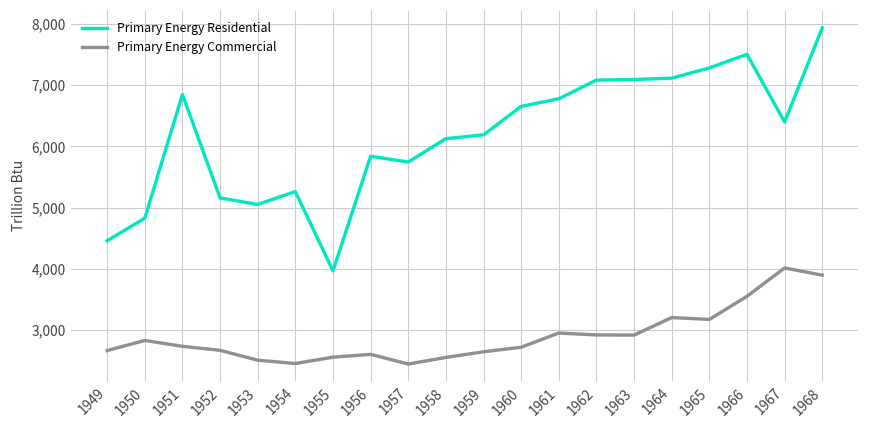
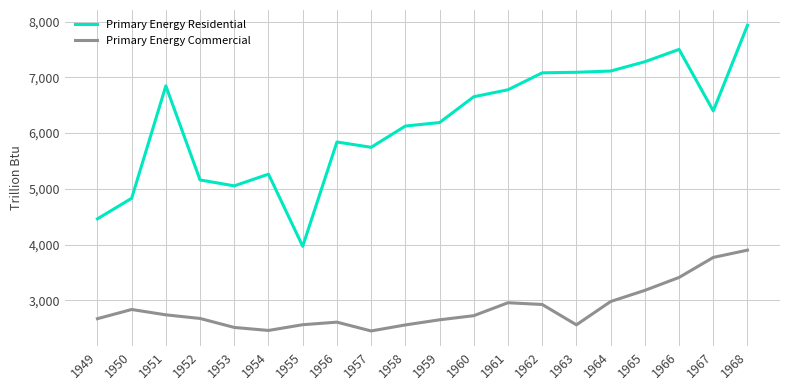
  {
    "Primary Energy Residential": {
      "1949": "4,500",
      "1950": "4,800",
      "1951": "6,800",
      "1952": "5,200",
      "1953": "5,100",
      "1954": "5,300",
      "1955": "4,000",
      "1956": "5,800",
      "1957": "5,700",
      "1958": "6,100",
      "1959": "6,200",
      "1960": "6,700",
      "1961": "6,800",
      "1962": "7,100",
      "1963": "7,100",
      "1964": "7,100",
      "1965": "7,300",
      "1966": "7,500",
      "1967": "6,400",
      "1968": "7,900"
    },
    "Primary Energy Commercial": {
      "1949": "2,700",
      "1950": "2,800",
      "1951": "2,700",
      "1952": "2,700",
      "1953": "2,500",
      "1954": "2,500",
      "1955": "2,600",
      "1956": "2,600",
      "1957": "2,400",
      "1958": "2,600",
      "1959": "2,600",
      "1960": "2,700",
      "1961": "3,000",
      "1962": "2,900",
-     "1963": "2,900",
-     "1964": "3,200",
+     "1963": "2,600",
+     "1964": "3,000",
      "1965": "3,200",
-     "1966": "3,600",
-     "1967": "4,000",
+     "1966": "3,400",
+     "1967": "3,800",
      "1968": "3,900"
    }
  }
